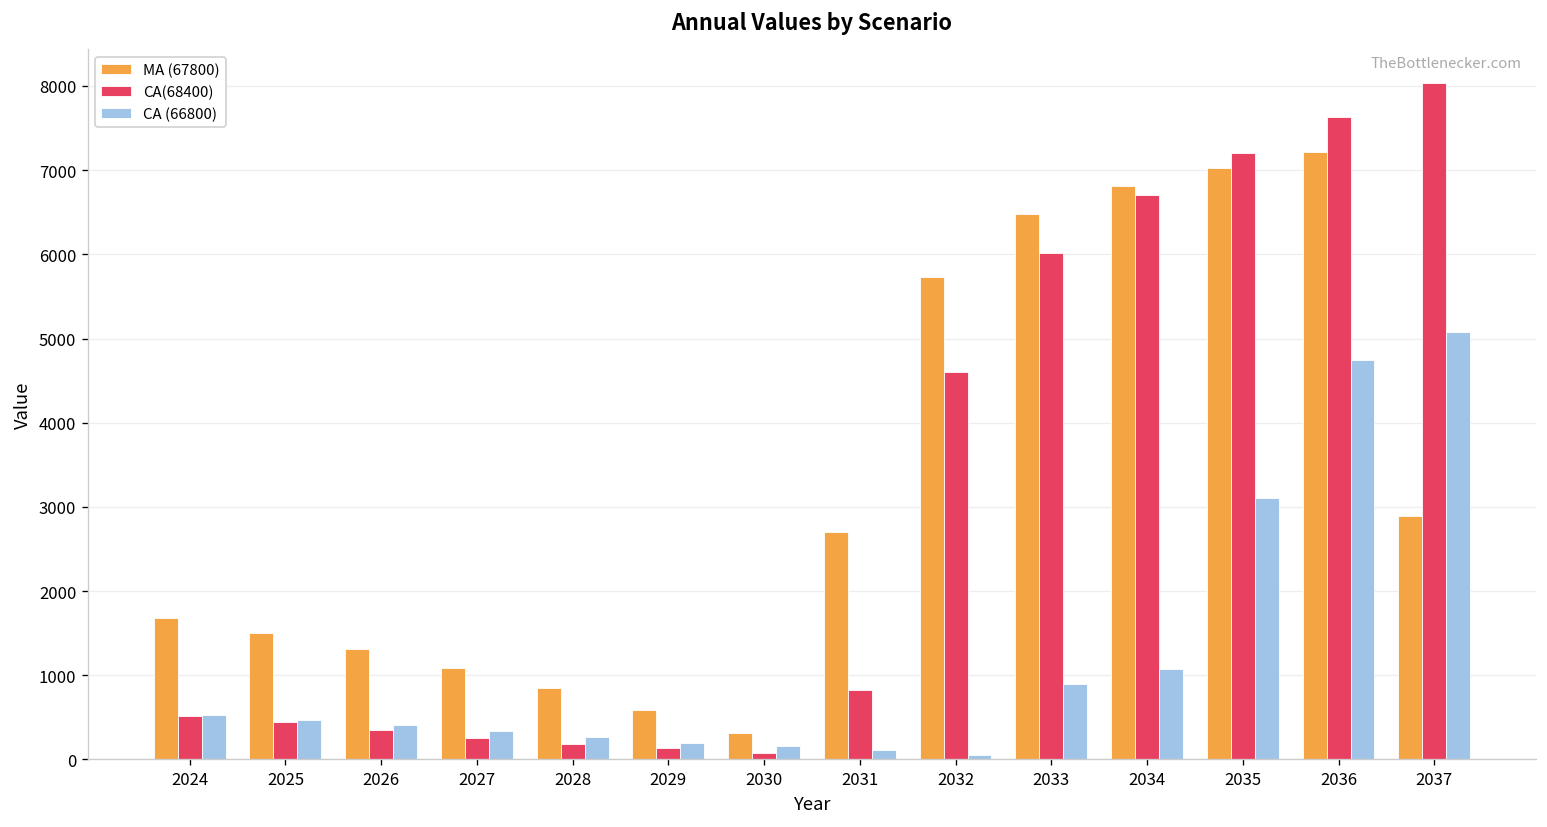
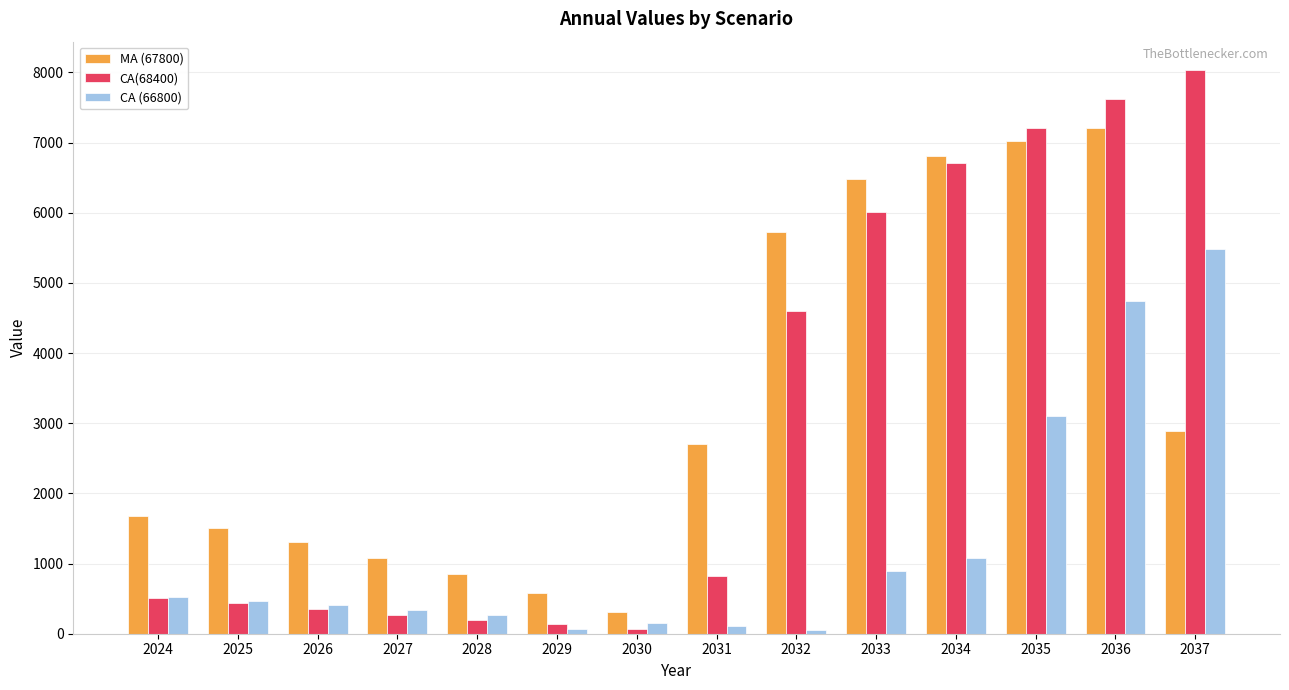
  {
    "MA (67800)": {
      "2024": 1700,
      "2025": 1500,
      "2026": 1300,
      "2027": 1100,
      "2028": 800,
      "2029": 600,
      "2030": 300,
      "2031": 2700,
      "2032": 5700,
      "2033": 6500,
      "2034": 6800,
      "2035": 7000,
      "2036": 7200,
      "2037": 2900
    },
    "CA(68400)": {
      "2024": 500,
      "2025": 400,
      "2026": 400,
      "2027": 300,
      "2028": 200,
      "2029": 100,
      "2030": 100,
      "2031": 800,
      "2032": 4600,
      "2033": 6000,
      "2034": 6700,
      "2035": 7200,
      "2036": 7600,
      "2037": 8000
    },
    "CA (66800)": {
      "2024": 500,
      "2025": 500,
      "2026": 400,
      "2027": 300,
      "2028": 300,
-     "2029": 200,
+     "2029": 100,
      "2030": 200,
      "2031": 100,
      "2032": 100,
      "2033": 900,
      "2034": 1100,
      "2035": 3100,
      "2036": 4700,
-     "2037": 5100
+     "2037": 5500
    }
  }
